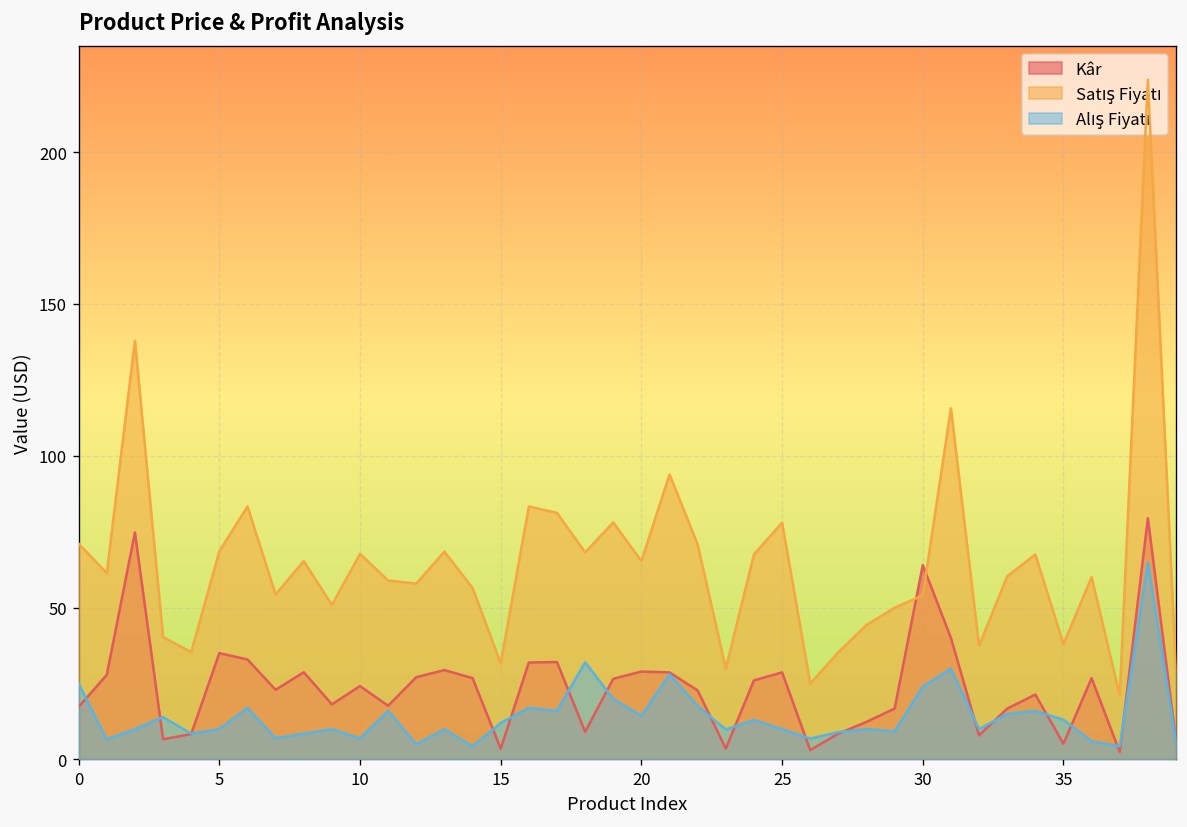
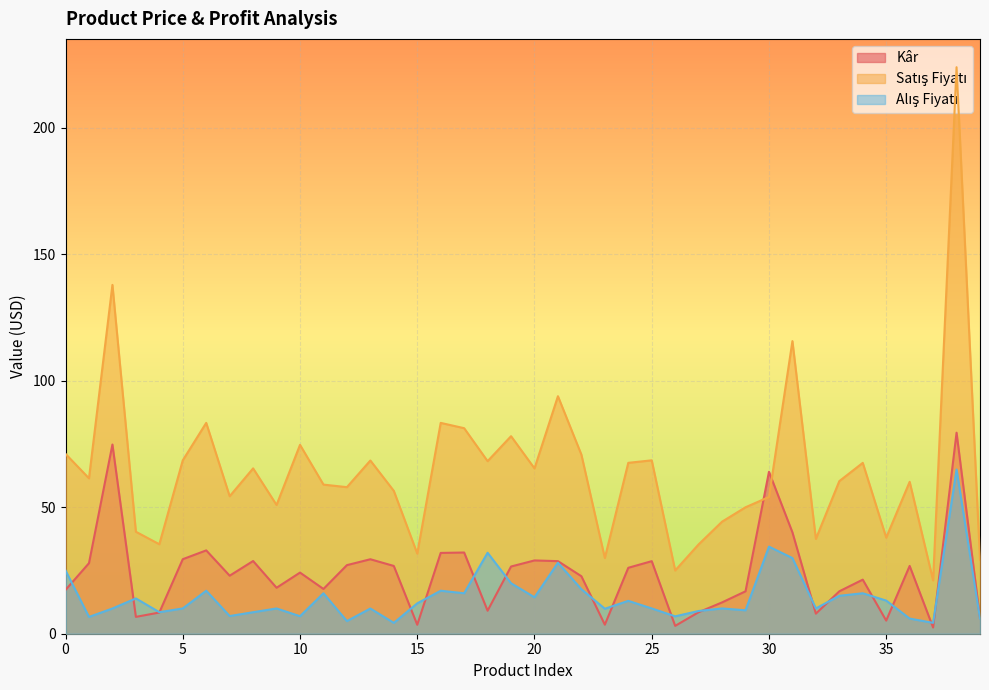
  {
    "Kâr": {
      "0": 17,
-     "5": 35,
+     "5": 29,
      "10": 24,
      "15": 4,
      "20": 29,
      "25": 29,
      "30": 64,
      "35": 5
    },
    "Satış Fiyatı": {
      "0": 71,
      "5": 69,
-     "10": 68,
+     "10": 75,
      "15": 32,
      "20": 65,
-     "25": 78,
+     "25": 69,
      "30": 54,
      "35": 38
    },
    "Alış Fiyatı": {
      "0": 25,
      "5": 10,
      "10": 7,
      "15": 12,
      "20": 14,
      "25": 10,
-     "30": 24,
+     "30": 34,
      "35": 13
    }
  }
